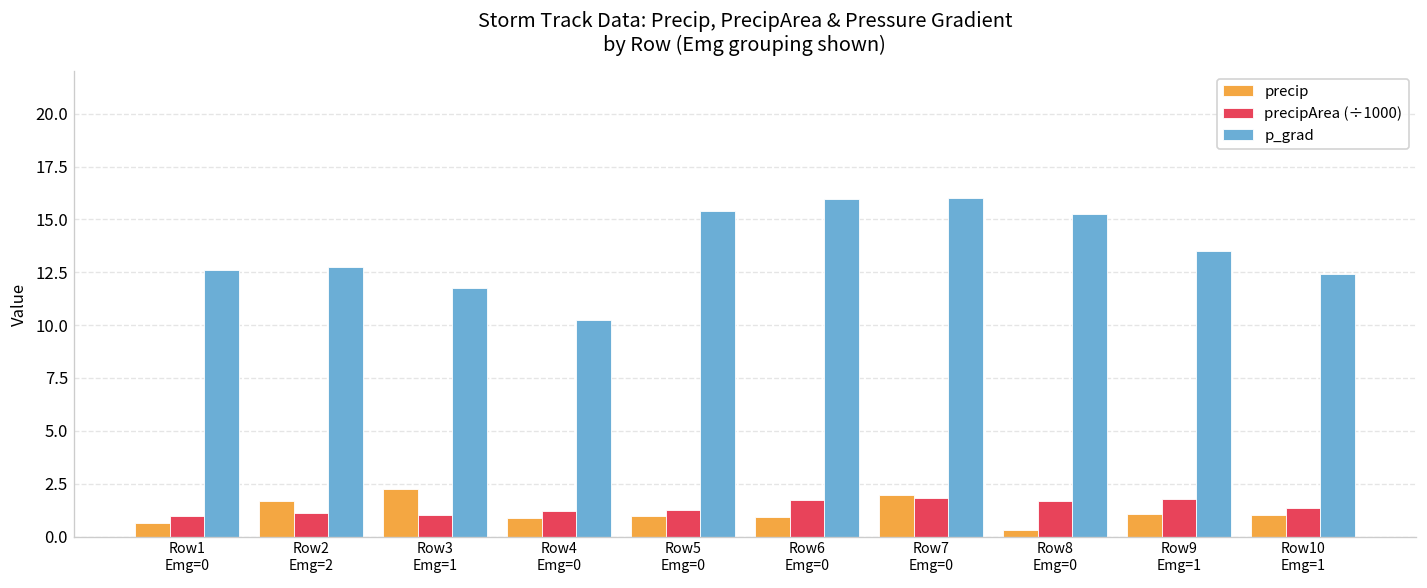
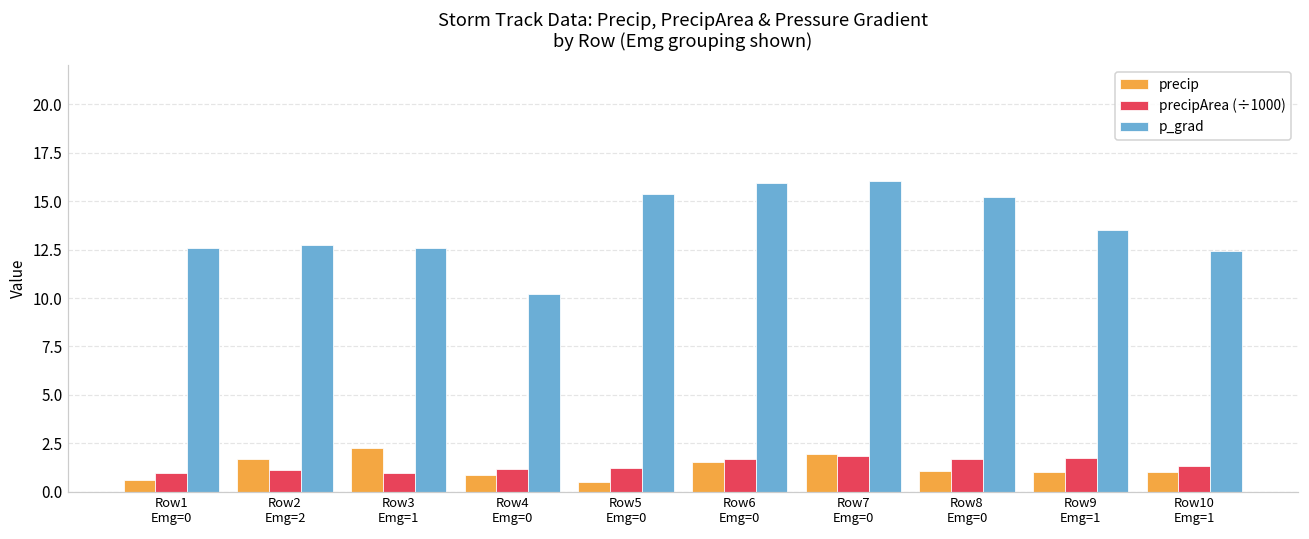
  {
    "precip": {
      "Row1 Emg=0": 0.6,
      "Row2 Emg=2": 1.7,
      "Row3 Emg=1": 2.2,
      "Row4 Emg=0": 0.9,
-     "Row5 Emg=0": 1.0,
-     "Row6 Emg=0": 0.9,
+     "Row5 Emg=0": 0.5,
+     "Row6 Emg=0": 1.5,
      "Row7 Emg=0": 2.0,
-     "Row8 Emg=0": 0.3,
+     "Row8 Emg=0": 1.1,
      "Row9 Emg=1": 1.0,
      "Row10 Emg=1": 1.0
    },
    "precipArea (÷1000)": {
      "Row1 Emg=0": 1.0,
      "Row2 Emg=2": 1.1,
      "Row3 Emg=1": 1.0,
      "Row4 Emg=0": 1.2,
      "Row5 Emg=0": 1.2,
      "Row6 Emg=0": 1.7,
      "Row7 Emg=0": 1.8,
      "Row8 Emg=0": 1.7,
      "Row9 Emg=1": 1.8,
      "Row10 Emg=1": 1.3
    },
    "p_grad": {
      "Row1 Emg=0": 12.6,
      "Row2 Emg=2": 12.8,
-     "Row3 Emg=1": 11.8,
+     "Row3 Emg=1": 12.6,
      "Row4 Emg=0": 10.2,
      "Row5 Emg=0": 15.4,
      "Row6 Emg=0": 16.0,
      "Row7 Emg=0": 16.0,
      "Row8 Emg=0": 15.2,
      "Row9 Emg=1": 13.5,
      "Row10 Emg=1": 12.4
    }
  }
